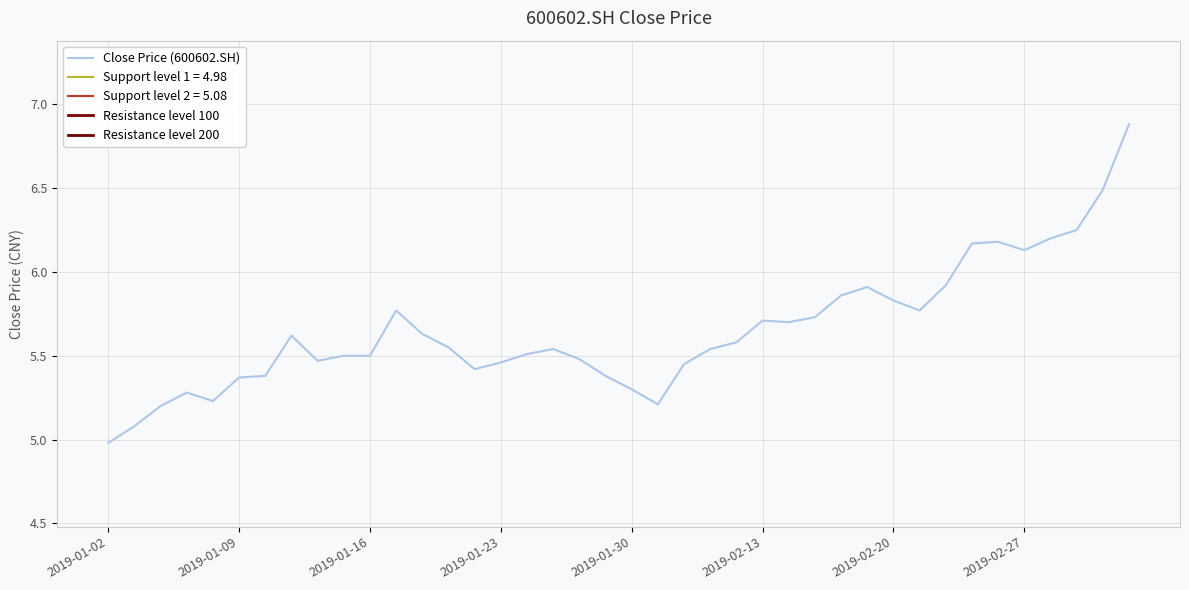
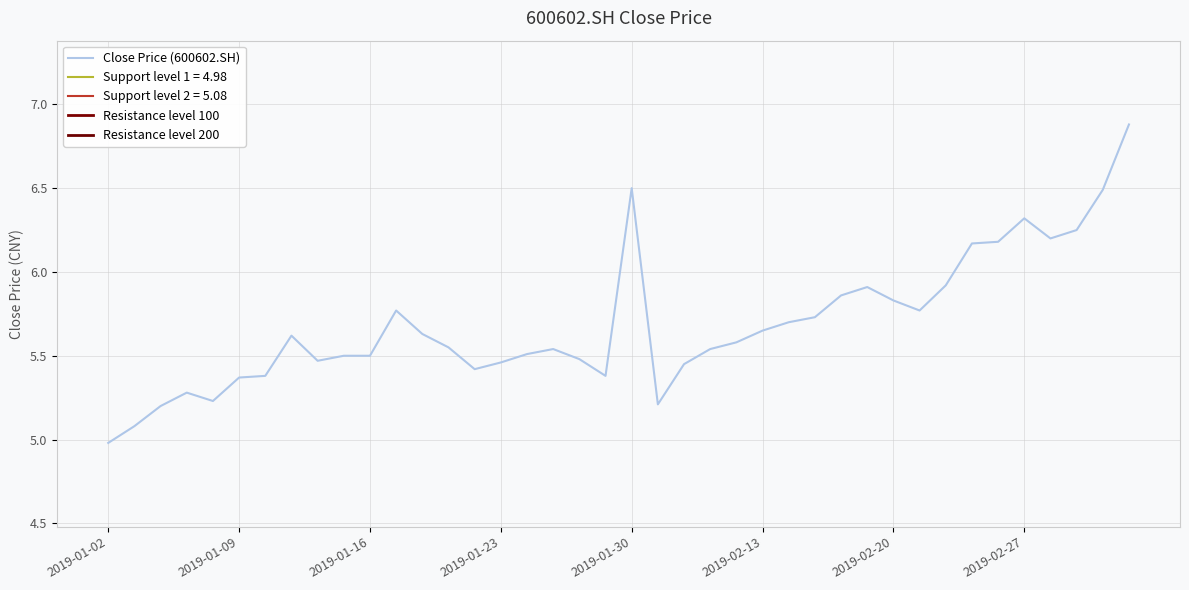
  {
    "2019-01-02": 4.98,
    "2019-01-09": 5.37,
    "2019-01-16": 5.50,
    "2019-01-23": 5.46,
-   "2019-01-30": 5.3,
-   "2019-02-13": 5.71,
+   "2019-01-30": 6.5,
+   "2019-02-13": 5.65,
    "2019-02-20": 5.83,
-   "2019-02-27": 6.13
+   "2019-02-27": 6.32
  }
